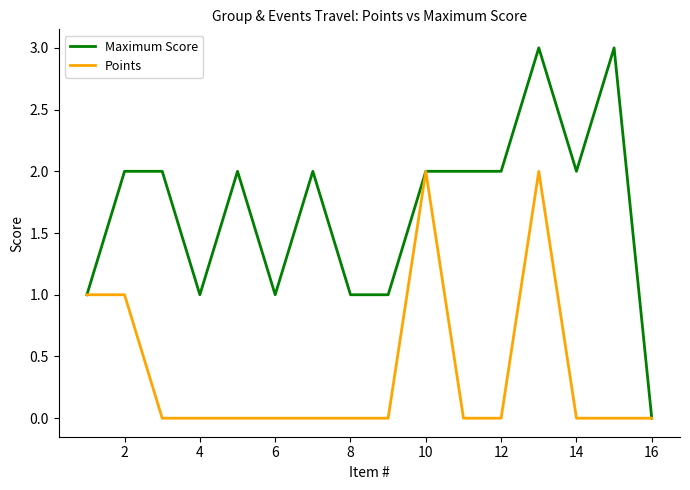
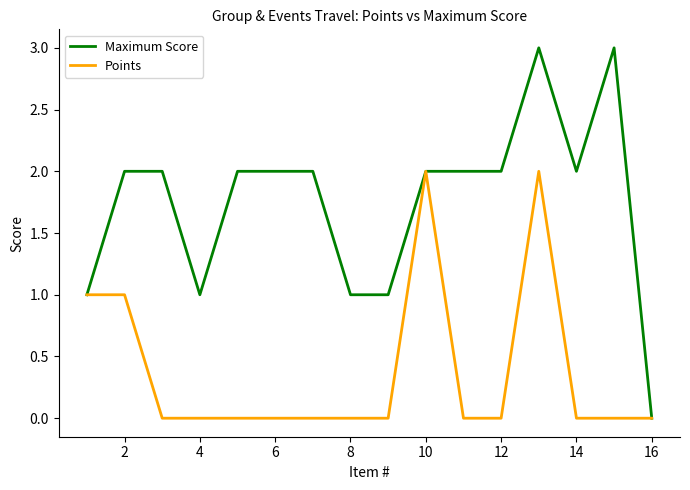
  {
    "Maximum Score": {
      "2": 2,
      "4": 1,
-     "6": 1,
+     "6": 2,
      "8": 1,
      "12": 2,
      "14": 2
    },
    "Points": {
      "2": 1,
      "4": 0,
      "6": 0,
      "8": 0,
      "12": 0,
      "14": 0
    }
  }
